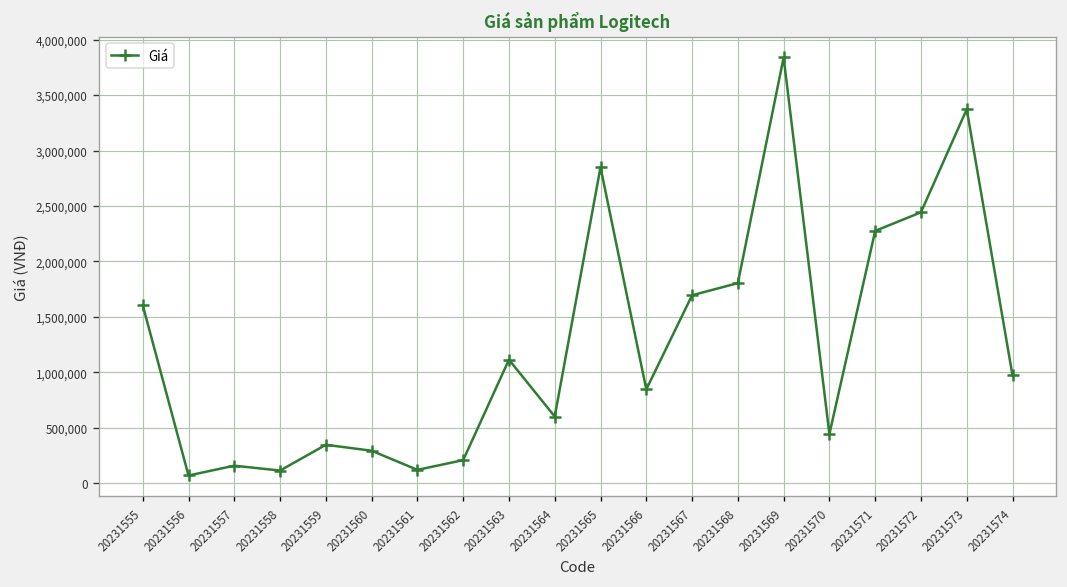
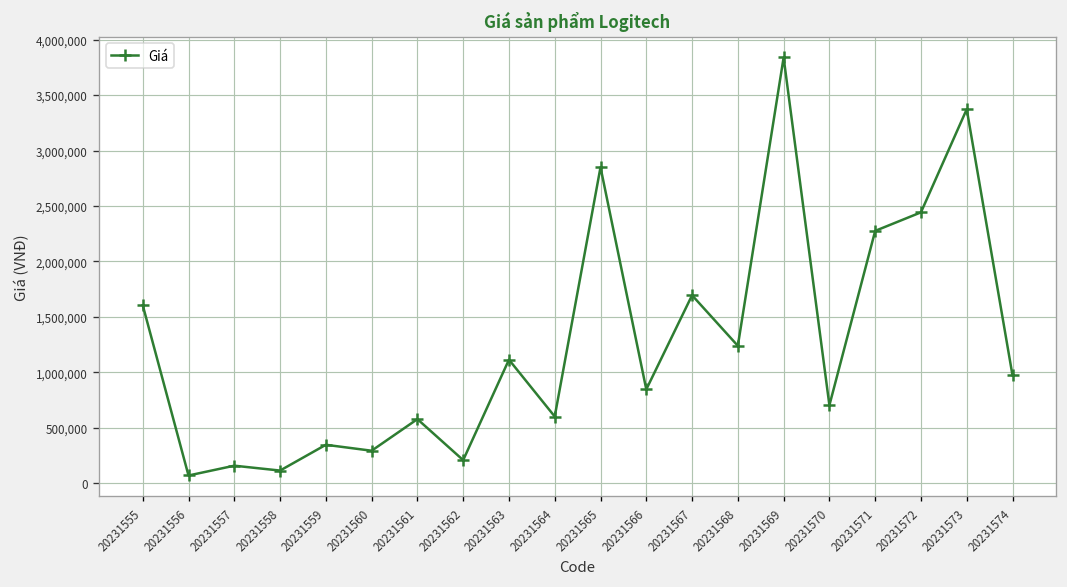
  {
    "20231555": "1,600,000",
    "20231556": "100,000",
    "20231557": "200,000",
    "20231558": "100,000",
    "20231559": "300,000",
    "20231560": "300,000",
-   "20231561": "100,000",
+   "20231561": "600,000",
    "20231562": "200,000",
    "20231563": "1,100,000",
    "20231564": "600,000",
    "20231565": "2,800,000",
    "20231566": "800,000",
    "20231567": "1,700,000",
-   "20231568": "1,800,000",
+   "20231568": "1,200,000",
    "20231569": "3,800,000",
-   "20231570": "400,000",
+   "20231570": "700,000",
    "20231571": "2,300,000",
    "20231572": "2,400,000",
    "20231573": "3,400,000",
    "20231574": "1,000,000"
  }
